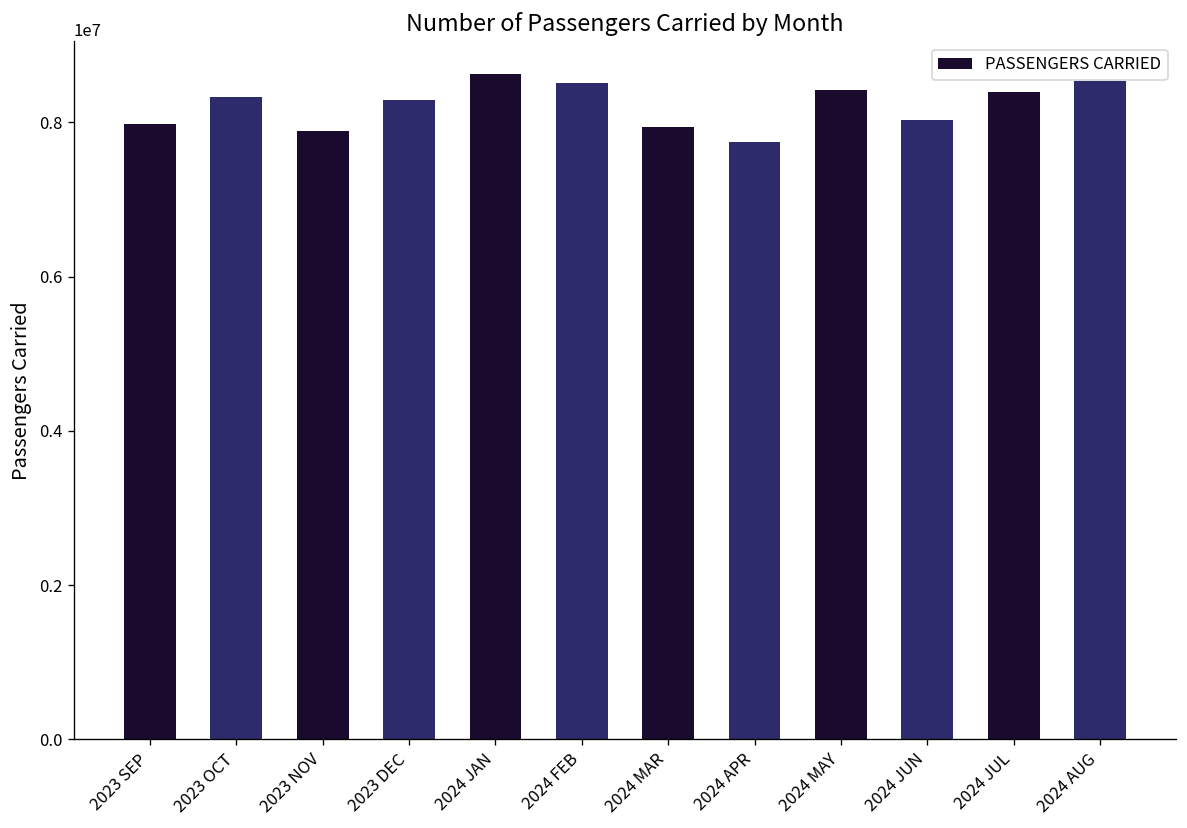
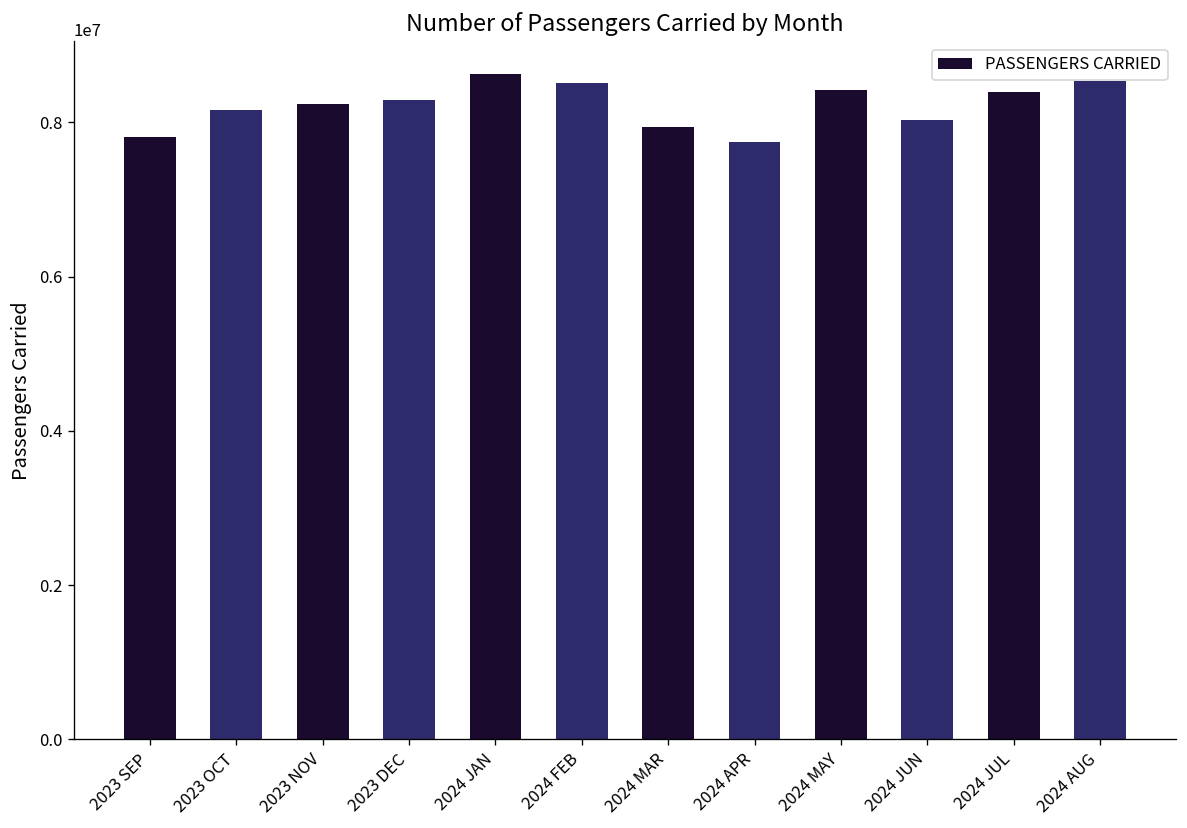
  {
-   "2023 SEP": 8000000,
-   "2023 OCT": 8300000,
-   "2023 NOV": 7900000,
+   "2023 SEP": 7800000,
+   "2023 OCT": 8200000,
+   "2023 NOV": 8200000,
    "2023 DEC": 8300000,
    "2024 JAN": 8600000,
    "2024 FEB": 8500000,
    "2024 MAR": 7900000,
    "2024 APR": 7700000,
    "2024 MAY": 8400000,
    "2024 JUN": 8000000,
    "2024 JUL": 8400000,
    "2024 AUG": 8500000
  }
